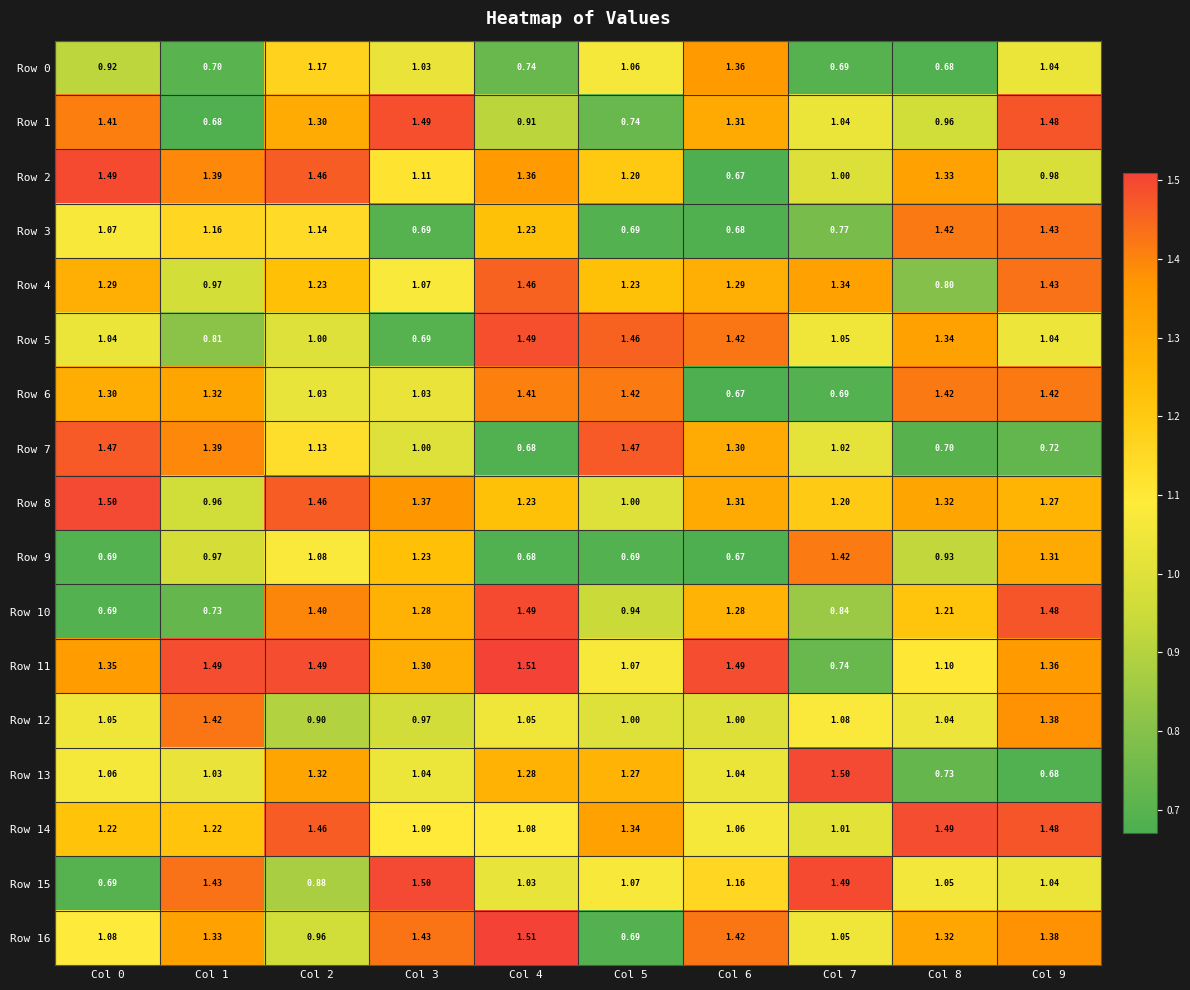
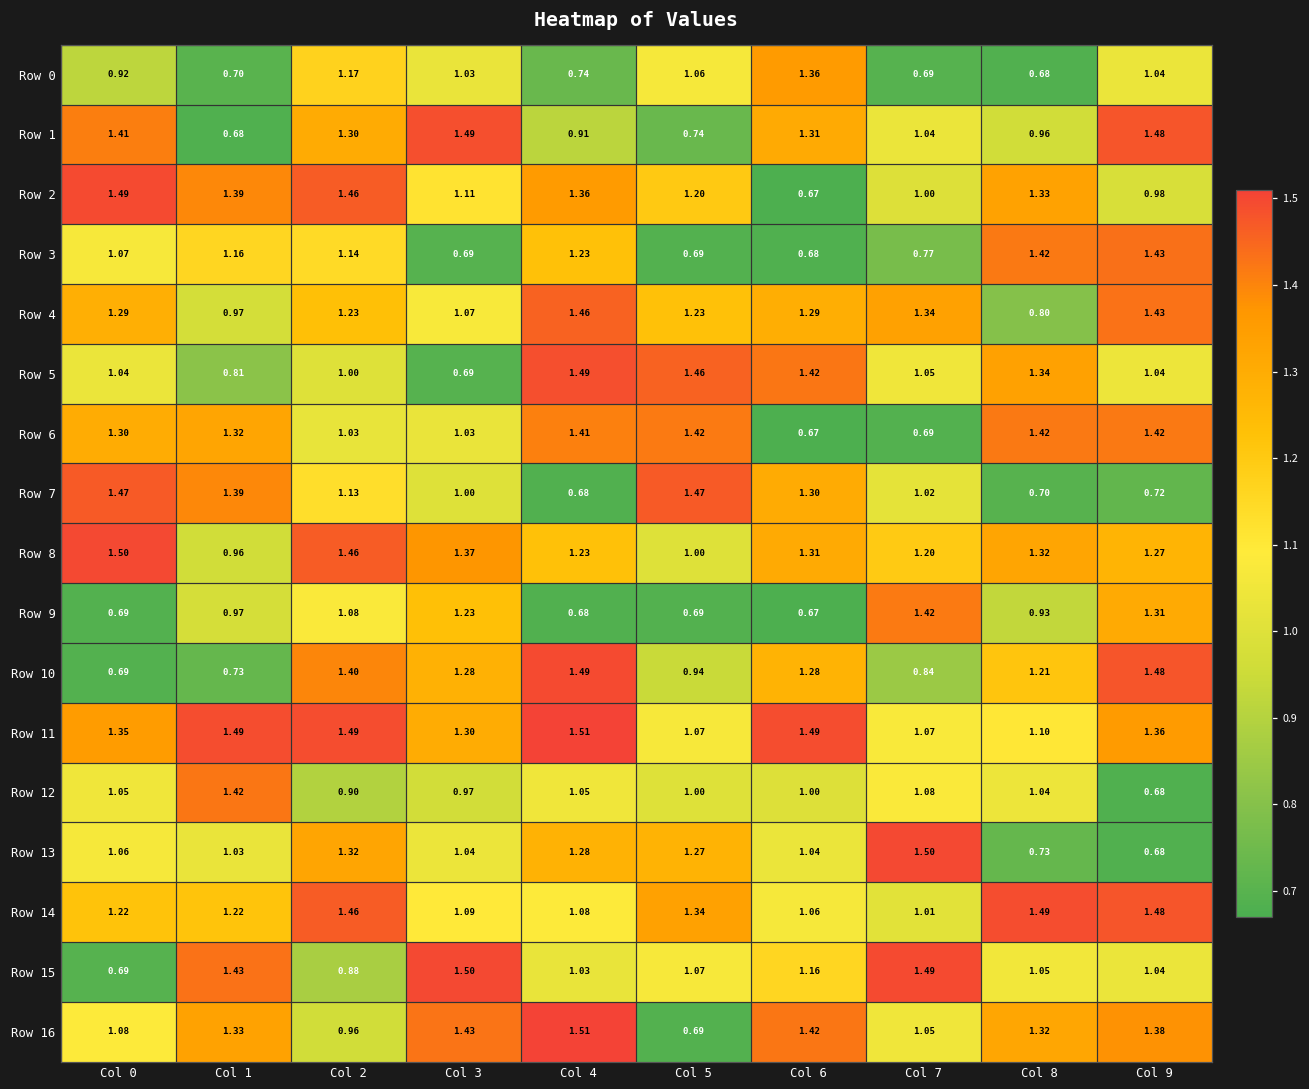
  {
    "Row 0": {
      "Col 0": 0.92,
      "Col 1": 0.70,
      "Col 2": 1.17,
      "Col 3": 1.03,
      "Col 4": 0.74,
      "Col 5": 1.06,
      "Col 6": 1.36,
      "Col 7": 0.69,
      "Col 8": 0.68,
      "Col 9": 1.04
    },
    "Row 1": {
      "Col 0": 1.41,
      "Col 1": 0.68,
      "Col 2": 1.30,
      "Col 3": 1.49,
      "Col 4": 0.91,
      "Col 5": 0.74,
      "Col 6": 1.31,
      "Col 7": 1.04,
      "Col 8": 0.96,
      "Col 9": 1.48
    },
    "Row 2": {
      "Col 0": 1.49,
      "Col 1": 1.39,
      "Col 2": 1.46,
      "Col 3": 1.11,
      "Col 4": 1.36,
      "Col 5": 1.20,
      "Col 6": 0.67,
      "Col 7": 1.00,
      "Col 8": 1.33,
      "Col 9": 0.98
    },
    "Row 3": {
      "Col 0": 1.07,
      "Col 1": 1.16,
      "Col 2": 1.14,
      "Col 3": 0.69,
      "Col 4": 1.23,
      "Col 5": 0.69,
      "Col 6": 0.68,
      "Col 7": 0.77,
      "Col 8": 1.42,
      "Col 9": 1.43
    },
    "Row 4": {
      "Col 0": 1.29,
      "Col 1": 0.97,
      "Col 2": 1.23,
      "Col 3": 1.07,
      "Col 4": 1.46,
      "Col 5": 1.23,
      "Col 6": 1.29,
      "Col 7": 1.34,
      "Col 8": 0.80,
      "Col 9": 1.43
    },
    "Row 5": {
      "Col 0": 1.04,
      "Col 1": 0.81,
      "Col 2": 1.00,
      "Col 3": 0.69,
      "Col 4": 1.49,
      "Col 5": 1.46,
      "Col 6": 1.42,
      "Col 7": 1.05,
      "Col 8": 1.34,
      "Col 9": 1.04
    },
    "Row 6": {
      "Col 0": 1.30,
      "Col 1": 1.32,
      "Col 2": 1.03,
      "Col 3": 1.03,
      "Col 4": 1.41,
      "Col 5": 1.42,
      "Col 6": 0.67,
      "Col 7": 0.69,
      "Col 8": 1.42,
      "Col 9": 1.42
    },
    "Row 7": {
      "Col 0": 1.47,
      "Col 1": 1.39,
      "Col 2": 1.13,
      "Col 3": 1.00,
      "Col 4": 0.68,
      "Col 5": 1.47,
      "Col 6": 1.30,
      "Col 7": 1.02,
      "Col 8": 0.70,
      "Col 9": 0.72
    },
    "Row 8": {
      "Col 0": 1.50,
      "Col 1": 0.96,
      "Col 2": 1.46,
      "Col 3": 1.37,
      "Col 4": 1.23,
      "Col 5": 1.00,
      "Col 6": 1.31,
      "Col 7": 1.20,
      "Col 8": 1.32,
      "Col 9": 1.27
    },
    "Row 9": {
      "Col 0": 0.69,
      "Col 1": 0.97,
      "Col 2": 1.08,
      "Col 3": 1.23,
      "Col 4": 0.68,
      "Col 5": 0.69,
      "Col 6": 0.67,
      "Col 7": 1.42,
      "Col 8": 0.93,
      "Col 9": 1.31
    },
    "Row 10": {
      "Col 0": 0.69,
      "Col 1": 0.73,
      "Col 2": 1.40,
      "Col 3": 1.28,
      "Col 4": 1.49,
      "Col 5": 0.94,
      "Col 6": 1.28,
      "Col 7": 0.84,
      "Col 8": 1.21,
      "Col 9": 1.48
    },
    "Row 11": {
      "Col 0": 1.35,
      "Col 1": 1.49,
      "Col 2": 1.49,
      "Col 3": 1.30,
      "Col 4": 1.51,
      "Col 5": 1.07,
      "Col 6": 1.49,
-     "Col 7": 0.74,
+     "Col 7": 1.07,
      "Col 8": 1.10,
      "Col 9": 1.36
    },
    "Row 12": {
      "Col 0": 1.05,
      "Col 1": 1.42,
      "Col 2": 0.90,
      "Col 3": 0.97,
      "Col 4": 1.05,
      "Col 5": 1.00,
      "Col 6": 1.00,
      "Col 7": 1.08,
      "Col 8": 1.04,
-     "Col 9": 1.38
+     "Col 9": 0.68
    },
    "Row 13": {
      "Col 0": 1.06,
      "Col 1": 1.03,
      "Col 2": 1.32,
      "Col 3": 1.04,
      "Col 4": 1.28,
      "Col 5": 1.27,
      "Col 6": 1.04,
      "Col 7": 1.50,
      "Col 8": 0.73,
      "Col 9": 0.68
    },
    "Row 14": {
      "Col 0": 1.22,
      "Col 1": 1.22,
      "Col 2": 1.46,
      "Col 3": 1.09,
      "Col 4": 1.08,
      "Col 5": 1.34,
      "Col 6": 1.06,
      "Col 7": 1.01,
      "Col 8": 1.49,
      "Col 9": 1.48
    },
    "Row 15": {
      "Col 0": 0.69,
      "Col 1": 1.43,
      "Col 2": 0.88,
      "Col 3": 1.50,
      "Col 4": 1.03,
      "Col 5": 1.07,
      "Col 6": 1.16,
      "Col 7": 1.49,
      "Col 8": 1.05,
      "Col 9": 1.04
    },
    "Row 16": {
      "Col 0": 1.08,
      "Col 1": 1.33,
      "Col 2": 0.96,
      "Col 3": 1.43,
      "Col 4": 1.51,
      "Col 5": 0.69,
      "Col 6": 1.42,
      "Col 7": 1.05,
      "Col 8": 1.32,
      "Col 9": 1.38
    }
  }
